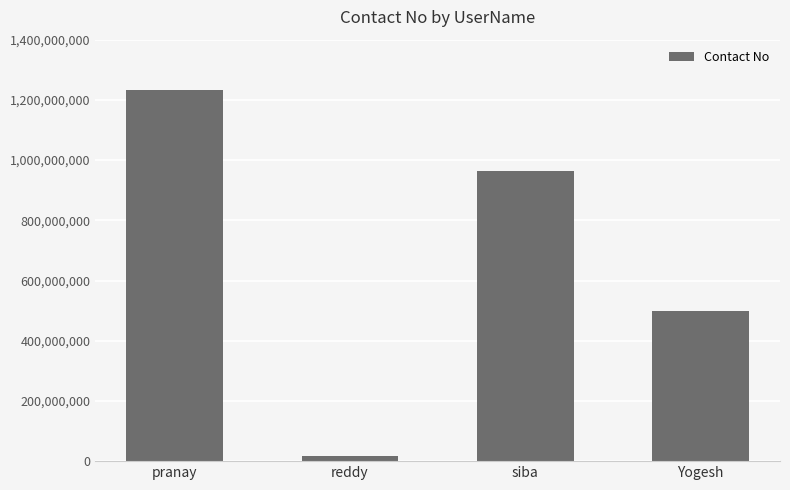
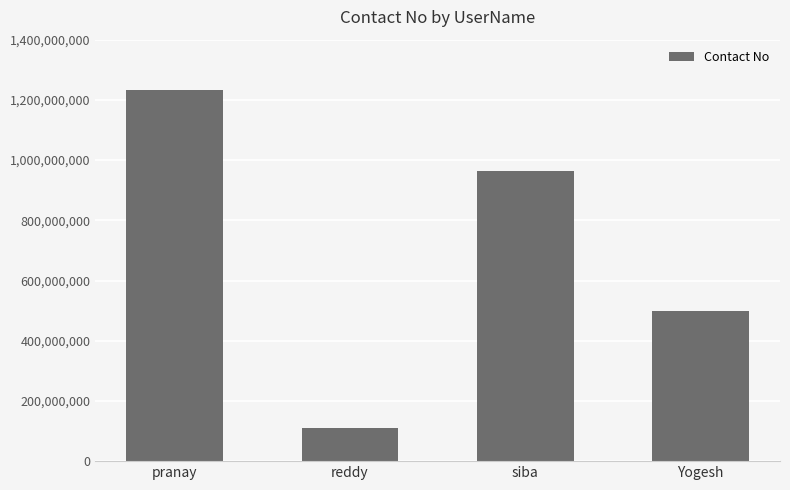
  {
    "pranay": "1,230,000,000",
-   "reddy": "20,000,000",
+   "reddy": "110,000,000",
    "siba": "960,000,000",
    "Yogesh": "500,000,000"
  }
